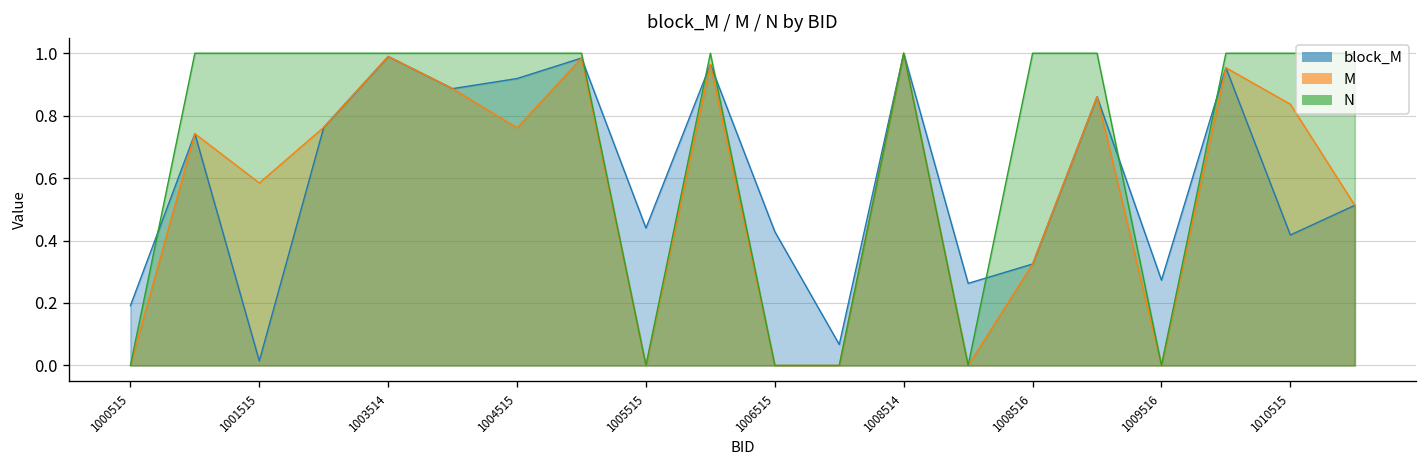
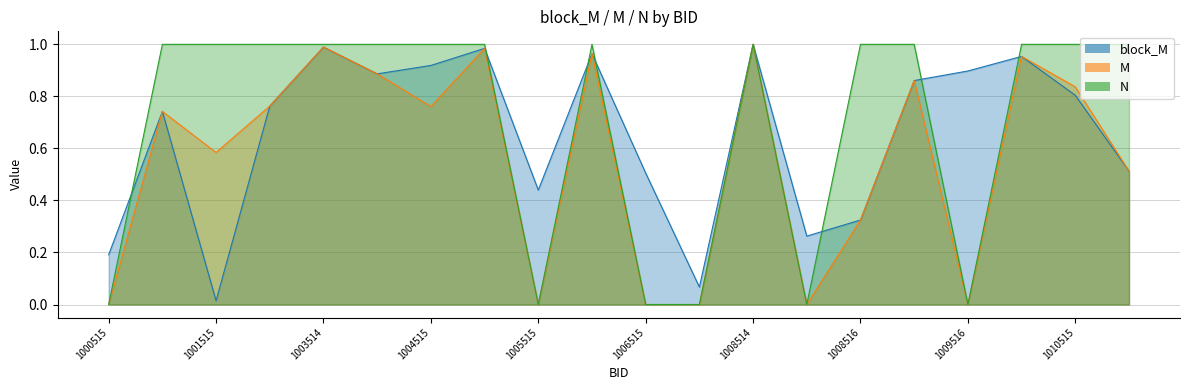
  {
    "block_M": {
      "1000515": 0.19,
      "1001515": 0.01,
      "1004515": 0.92,
      "1005515": 0.44,
-     "1006515": 0.43,
-     "1009516": 0.27,
-     "1010515": 0.42
+     "1006515": 0.51,
+     "1009516": 0.90,
+     "1010515": 0.80
    },
    "M": {
      "1001515": 0.58,
      "1004515": 0.76,
      "1010515": 0.84
    },
    "N": {
      "1001515": 1.00,
      "1003514": 1.00,
      "1004515": 1.00,
      "1008516": 1.00,
      "1010515": 1.00
    }
  }
